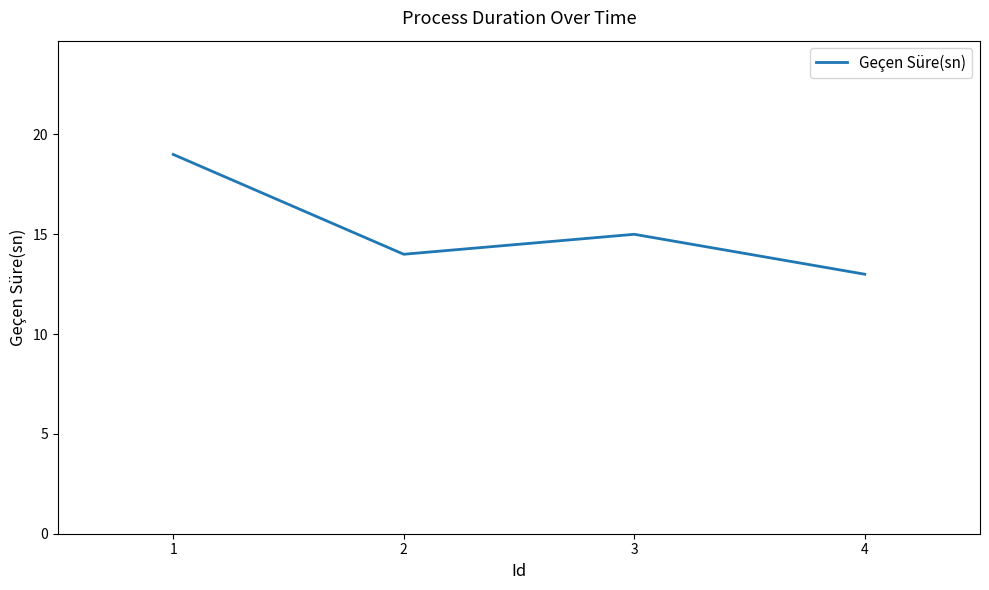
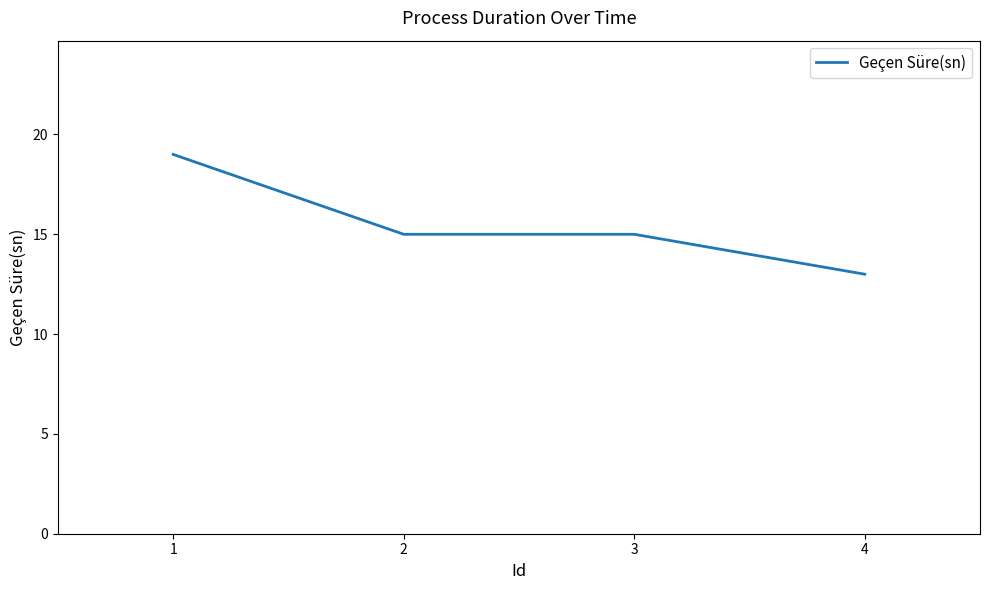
  {
    "1": 19,
-   "2": 14,
+   "2": 15,
    "3": 15,
    "4": 13
  }
